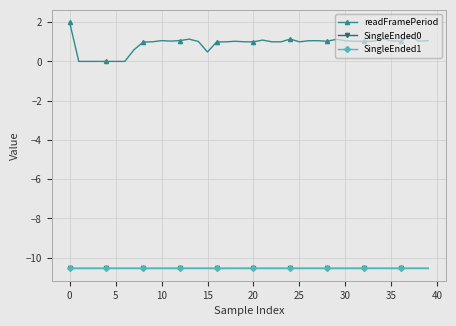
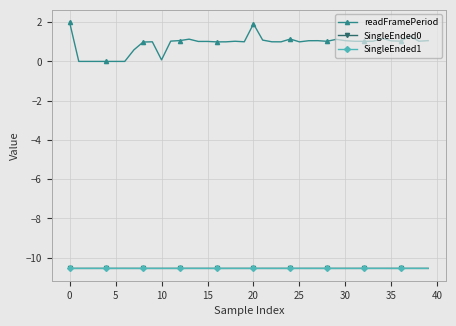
  {
    "readFramePeriod": {
      "0": 2.0,
      "5": 0.0,
-     "10": 1.1,
-     "15": 0.5,
-     "20": 1.0,
+     "10": 0.1,
+     "15": 1.0,
+     "20": 1.9,
      "25": 1.0
    },
    "SingleEnded1": {
      "0": -10.5,
      "5": -10.5,
      "10": -10.5,
      "15": -10.5,
      "20": -10.5,
      "25": -10.5,
      "30": -10.5,
      "35": -10.5
    }
  }
